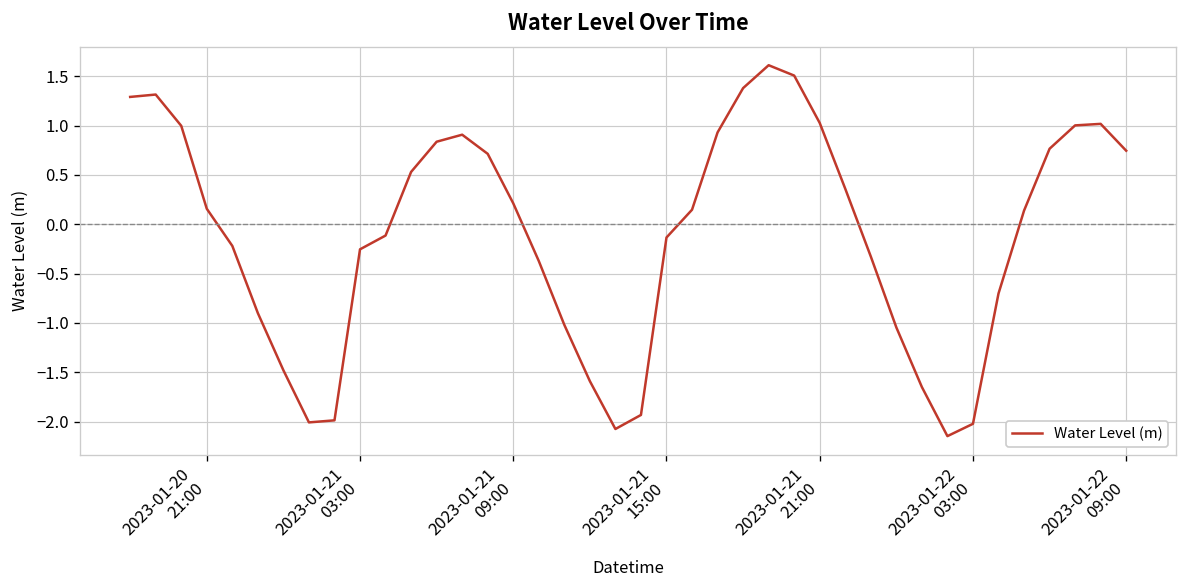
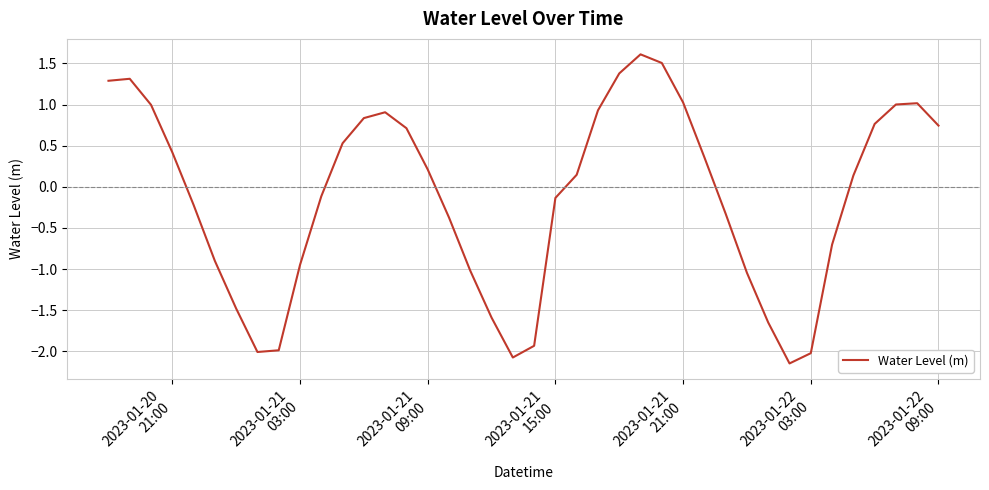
  {
-   "2023-01-20 21:00": 0.2,
-   "2023-01-21 03:00": -0.3,
+   "2023-01-20 21:00": 0.4,
+   "2023-01-21 03:00": -0.9,
    "2023-01-21 09:00": 0.2,
    "2023-01-21 15:00": -0.1,
    "2023-01-21 21:00": 1.0,
    "2023-01-22 03:00": -2.0,
    "2023-01-22 09:00": 0.7
  }
